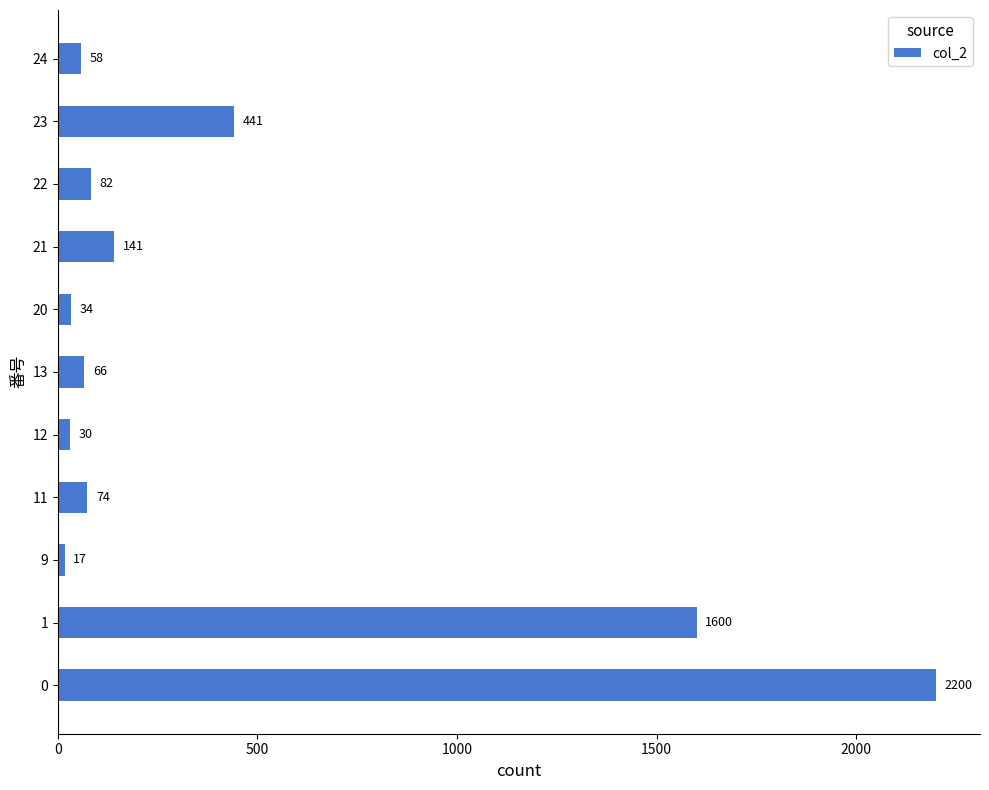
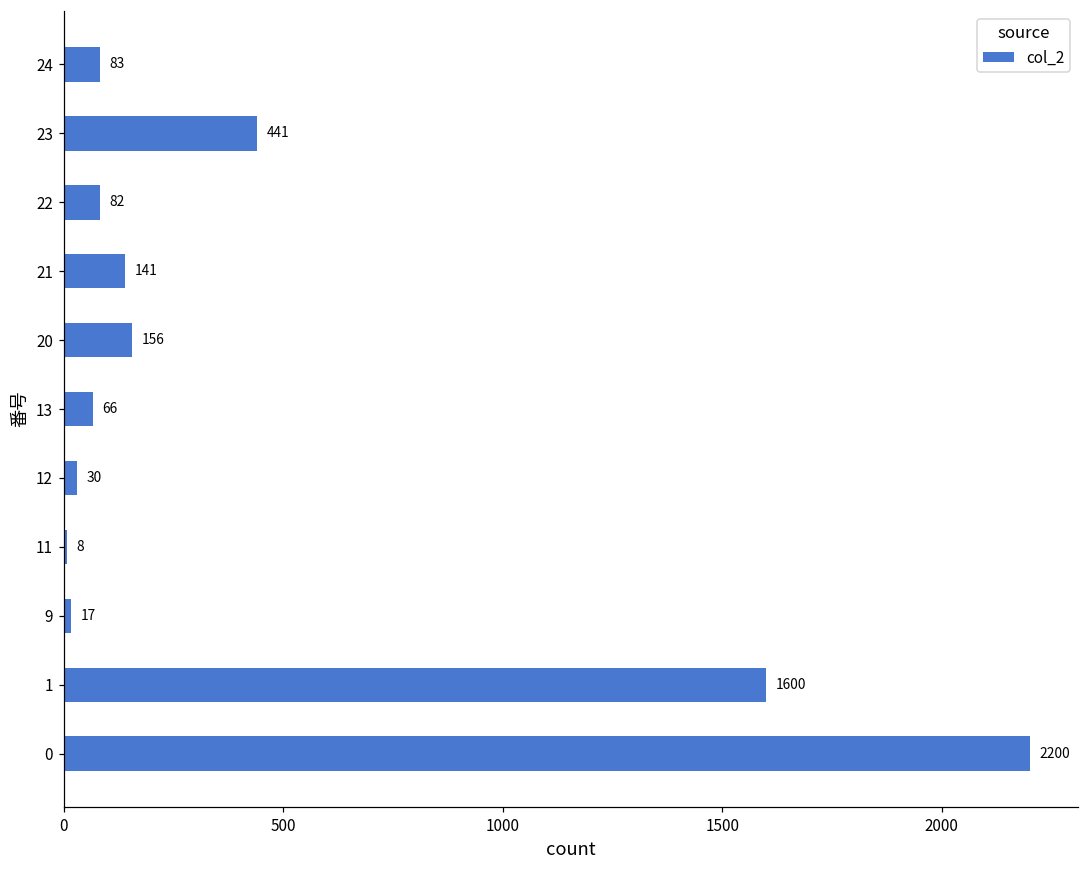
  {
-   "24": 58,
+   "24": 83,
    "23": 441,
    "22": 82,
    "21": 141,
-   "20": 34,
+   "20": 156,
    "13": 66,
    "12": 30,
-   "11": 74,
+   "11": 8,
    "9": 17,
    "1": 1600,
    "0": 2200
  }
